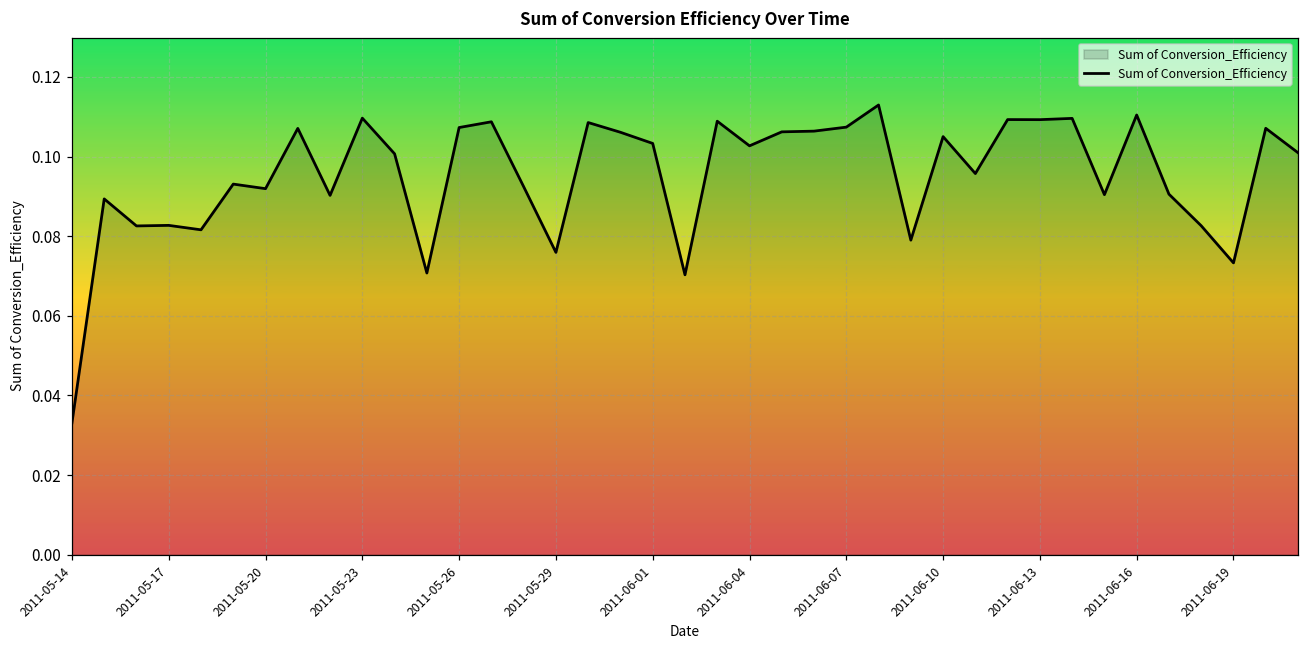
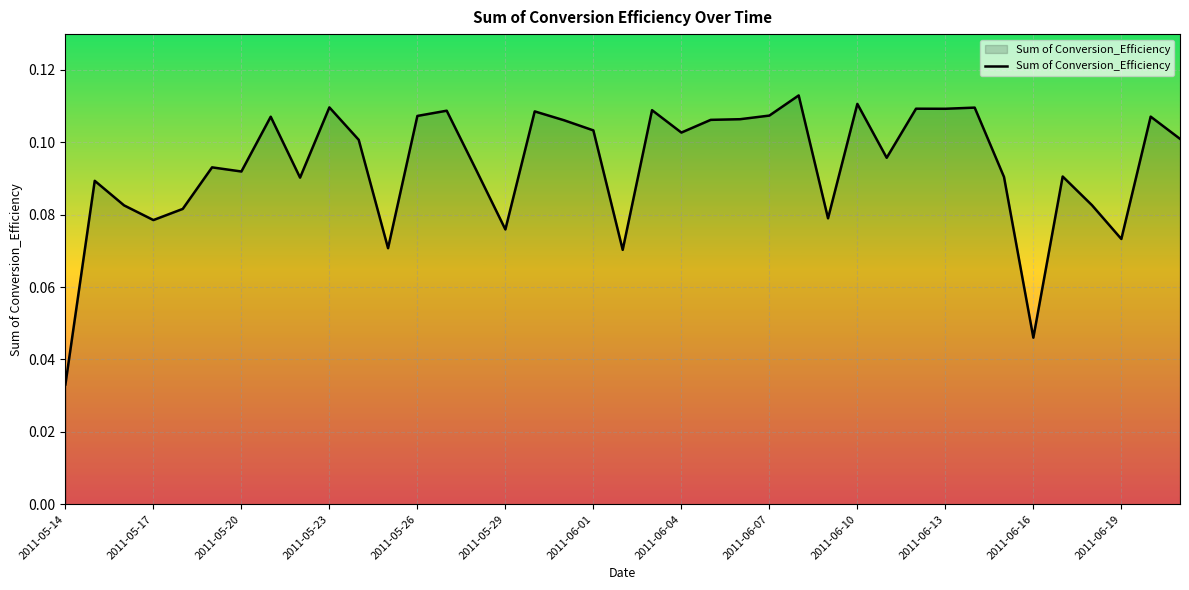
  {
    "2011-05-14": 0.033,
-   "2011-05-17": 0.083,
+   "2011-05-17": 0.079,
    "2011-05-20": 0.092,
    "2011-05-23": 0.110,
    "2011-05-26": 0.107,
    "2011-05-29": 0.076,
    "2011-06-01": 0.103,
    "2011-06-04": 0.103,
    "2011-06-07": 0.107,
-   "2011-06-10": 0.105,
+   "2011-06-10": 0.111,
    "2011-06-13": 0.109,
-   "2011-06-16": 0.110,
+   "2011-06-16": 0.046,
    "2011-06-19": 0.073
  }
